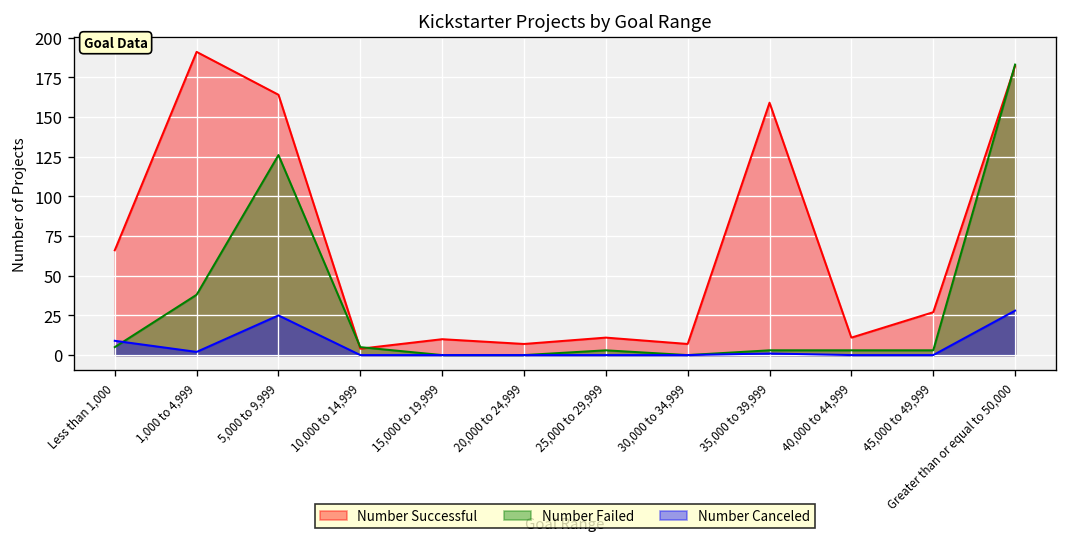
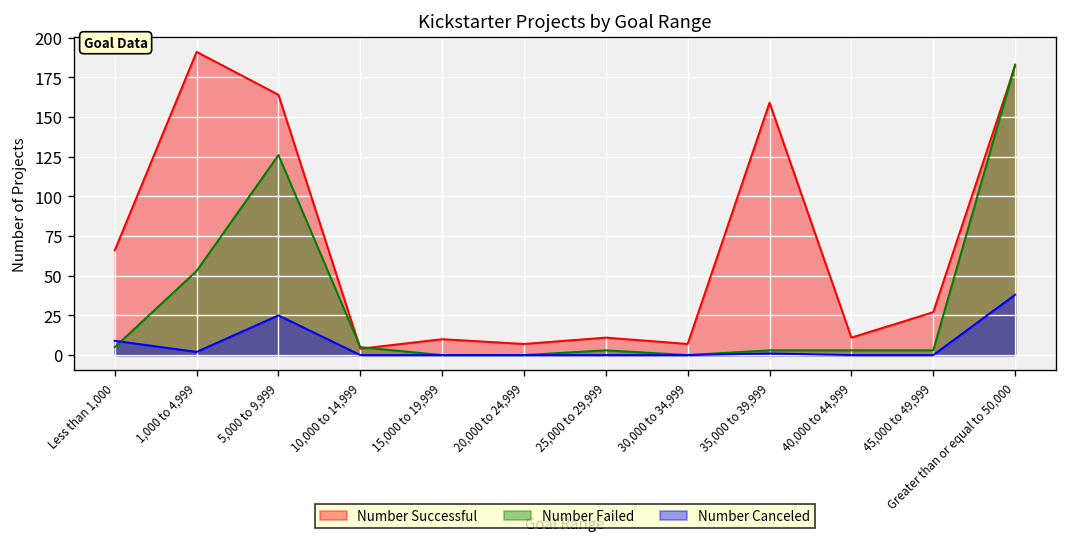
  {
    "Number Successful": {
      "Less than 1,000": 66,
      "1,000 to 4,999": 191,
      "5,000 to 9,999": 164,
      "15,000 to 19,999": 10,
      "20,000 to 24,999": 7,
      "25,000 to 29,999": 11,
      "30,000 to 34,999": 7,
      "35,000 to 39,999": 159,
      "40,000 to 44,999": 11,
      "45,000 to 49,999": 27
    },
    "Number Failed": {
      "Less than 1,000": 5,
-     "1,000 to 4,999": 38,
+     "1,000 to 4,999": 53,
      "5,000 to 9,999": 126,
      "25,000 to 29,999": 3,
      "35,000 to 39,999": 3,
      "40,000 to 44,999": 3,
      "45,000 to 49,999": 3
    },
    "Number Canceled": {
      "Less than 1,000": 9,
      "1,000 to 4,999": 2,
      "5,000 to 9,999": 25,
      "10,000 to 14,999": 0,
      "25,000 to 29,999": 0,
      "35,000 to 39,999": 1,
      "40,000 to 44,999": 0,
      "45,000 to 49,999": 0,
-     "Greater than or equal to 50,000": 28
+     "Greater than or equal to 50,000": 38
    }
  }
